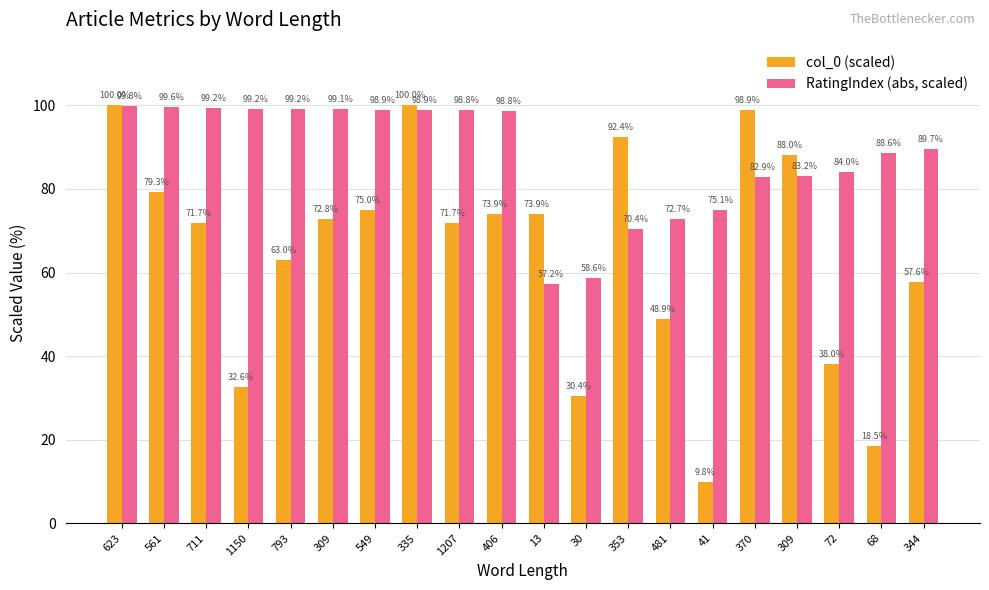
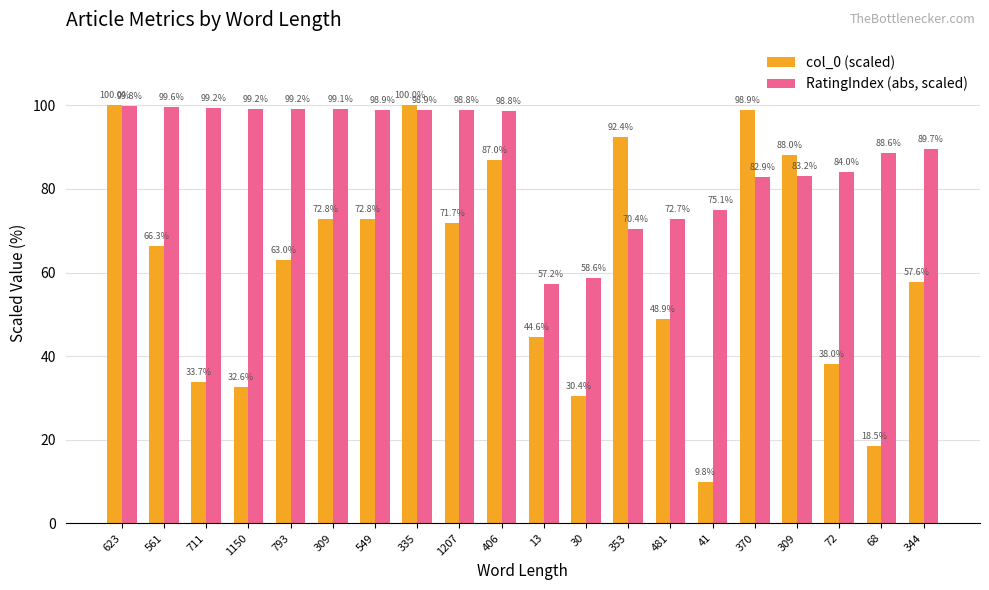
  {
    "col_0 (scaled)": {
-     "561": "79.3%",
-     "711": "71.7%",
+     "561": "66.3%",
+     "711": "33.7%",
      "1150": "32.6%",
      "793": "63.0%",
-     "549": "75.0%",
+     "549": "72.8%",
      "1207": "71.7%",
-     "406": "73.9%",
-     "13": "73.9%",
+     "406": "87.0%",
+     "13": "44.6%",
      "30": "30.4%",
      "353": "92.4%",
      "481": "48.9%",
      "41": "9.8%",
      "370": "98.9%",
      "72": "38.0%",
      "68": "18.5%",
      "344": "57.6%"
    },
    "RatingIndex (abs, scaled)": {
      "561": "99.6%",
      "711": "99.2%",
      "1150": "99.2%",
      "793": "99.2%",
      "549": "98.9%",
      "1207": "98.8%",
      "406": "98.8%",
      "13": "57.2%",
      "30": "58.6%",
      "353": "70.4%",
      "481": "72.7%",
      "41": "75.1%",
      "370": "82.9%",
      "72": "84.0%",
      "68": "88.6%",
      "344": "89.7%"
    }
  }
